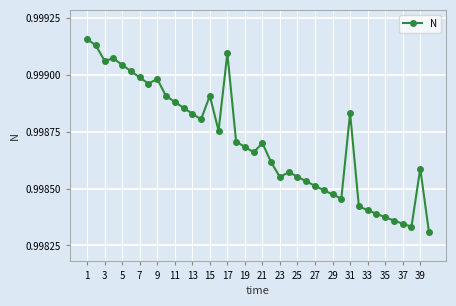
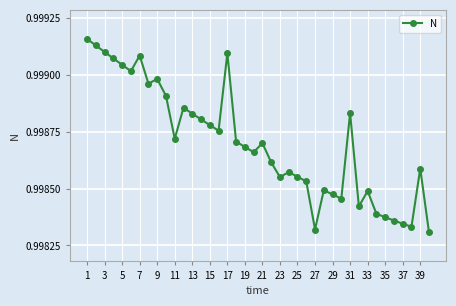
  {
    "1": 0.99916,
-   "3": 0.99906,
+   "3": 0.99910,
    "5": 0.99905,
-   "7": 0.99899,
+   "7": 0.99909,
    "9": 0.99898,
-   "11": 0.99888,
+   "11": 0.99872,
    "13": 0.99883,
-   "15": 0.99891,
+   "15": 0.99878,
    "17": 0.99910,
    "19": 0.99868,
    "21": 0.99870,
    "23": 0.99855,
    "25": 0.99855,
-   "27": 0.99851,
+   "27": 0.99832,
    "29": 0.99847,
    "31": 0.99883,
-   "33": 0.99841,
+   "33": 0.99849,
    "35": 0.99837,
    "37": 0.99835,
    "39": 0.99859
  }
